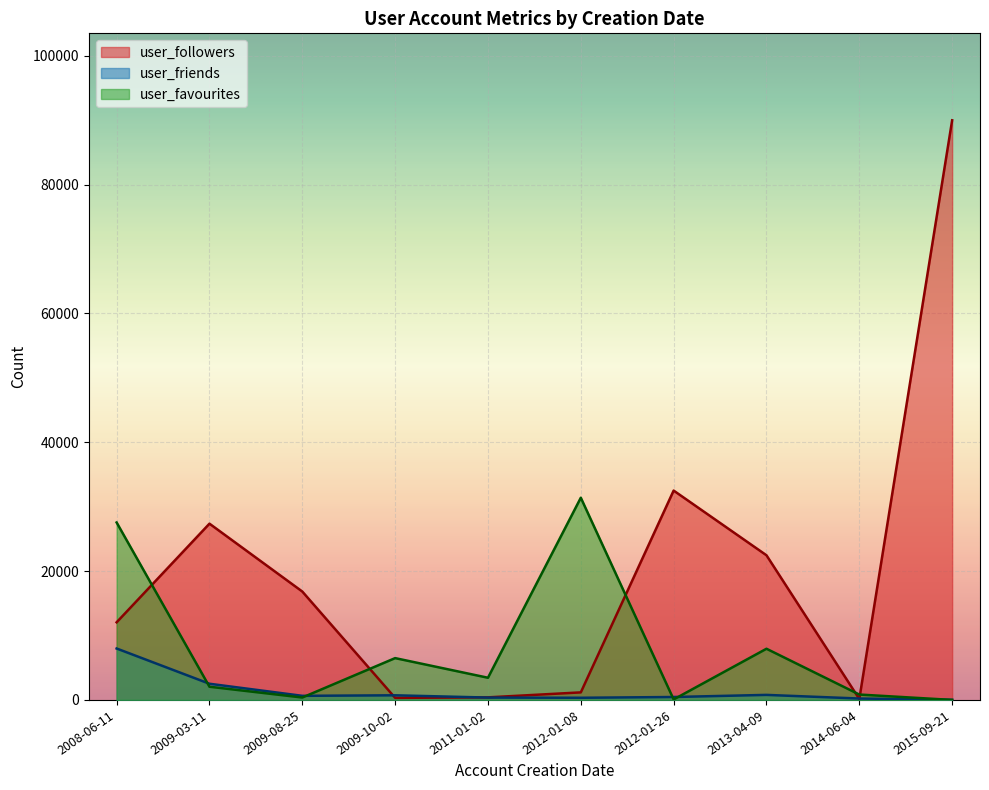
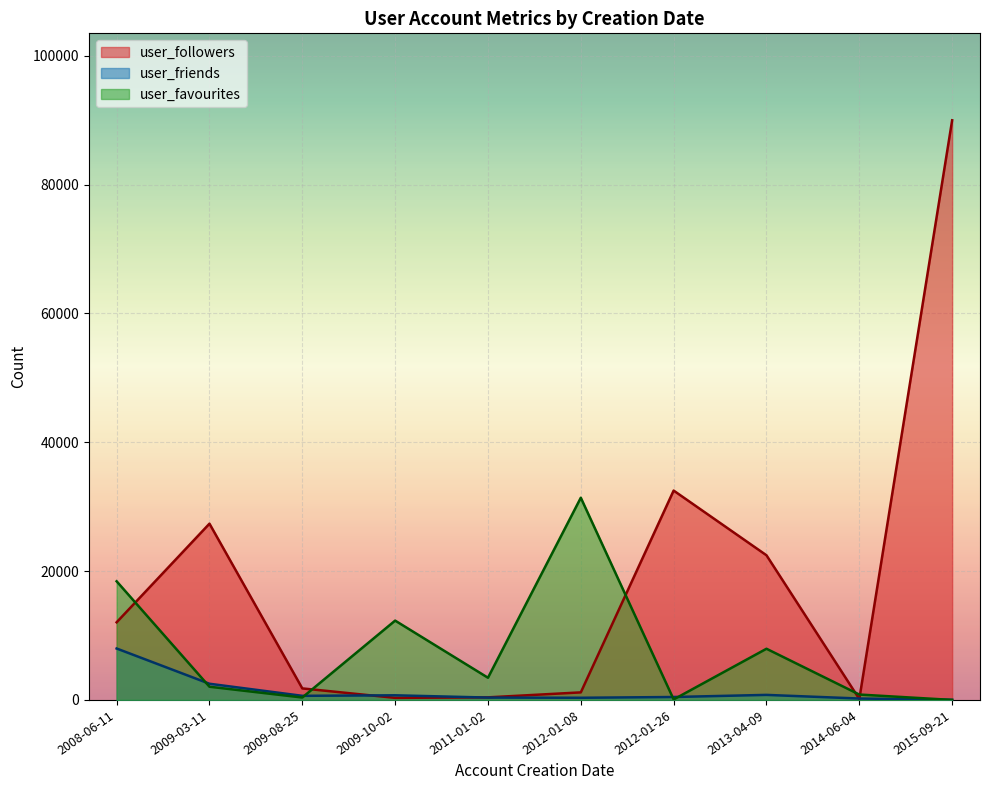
  {
    "user_followers": {
      "2008-06-11": 12000,
      "2009-03-11": 27000,
-     "2009-08-25": 17000,
+     "2009-08-25": 2000,
      "2009-10-02": 0,
      "2012-01-08": 1000,
      "2012-01-26": 32000,
      "2013-04-09": 22000,
      "2015-09-21": 90000
    },
    "user_friends": {
      "2008-06-11": 8000,
      "2009-03-11": 3000,
      "2009-10-02": 1000,
      "2012-01-08": 0,
      "2013-04-09": 1000
    },
    "user_favourites": {
-     "2008-06-11": 28000,
+     "2008-06-11": 18000,
      "2009-03-11": 2000,
-     "2009-10-02": 6000,
+     "2009-10-02": 12000,
      "2011-01-02": 3000,
      "2012-01-08": 31000,
      "2013-04-09": 8000,
      "2014-06-04": 1000
    }
  }
